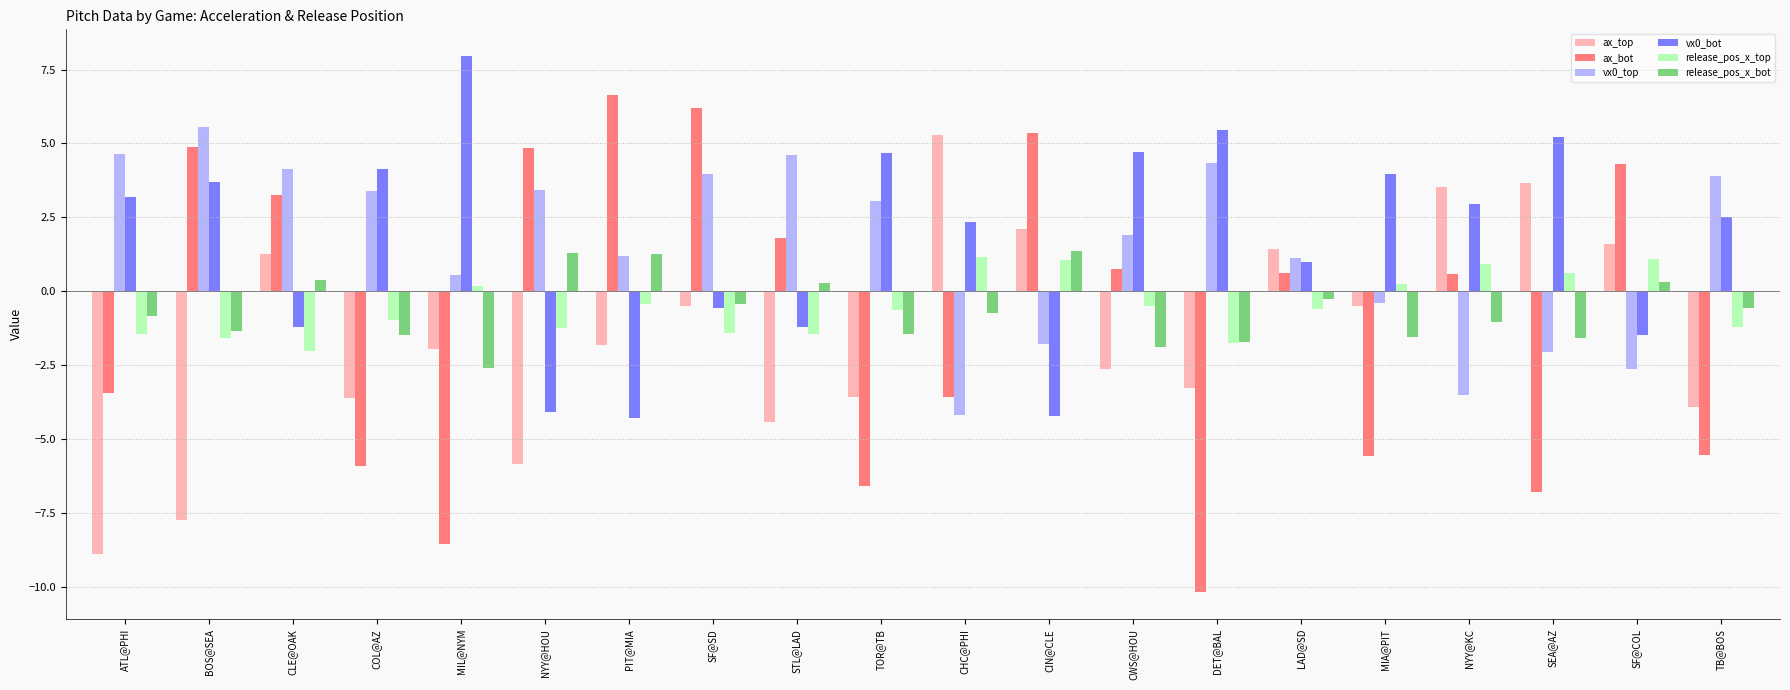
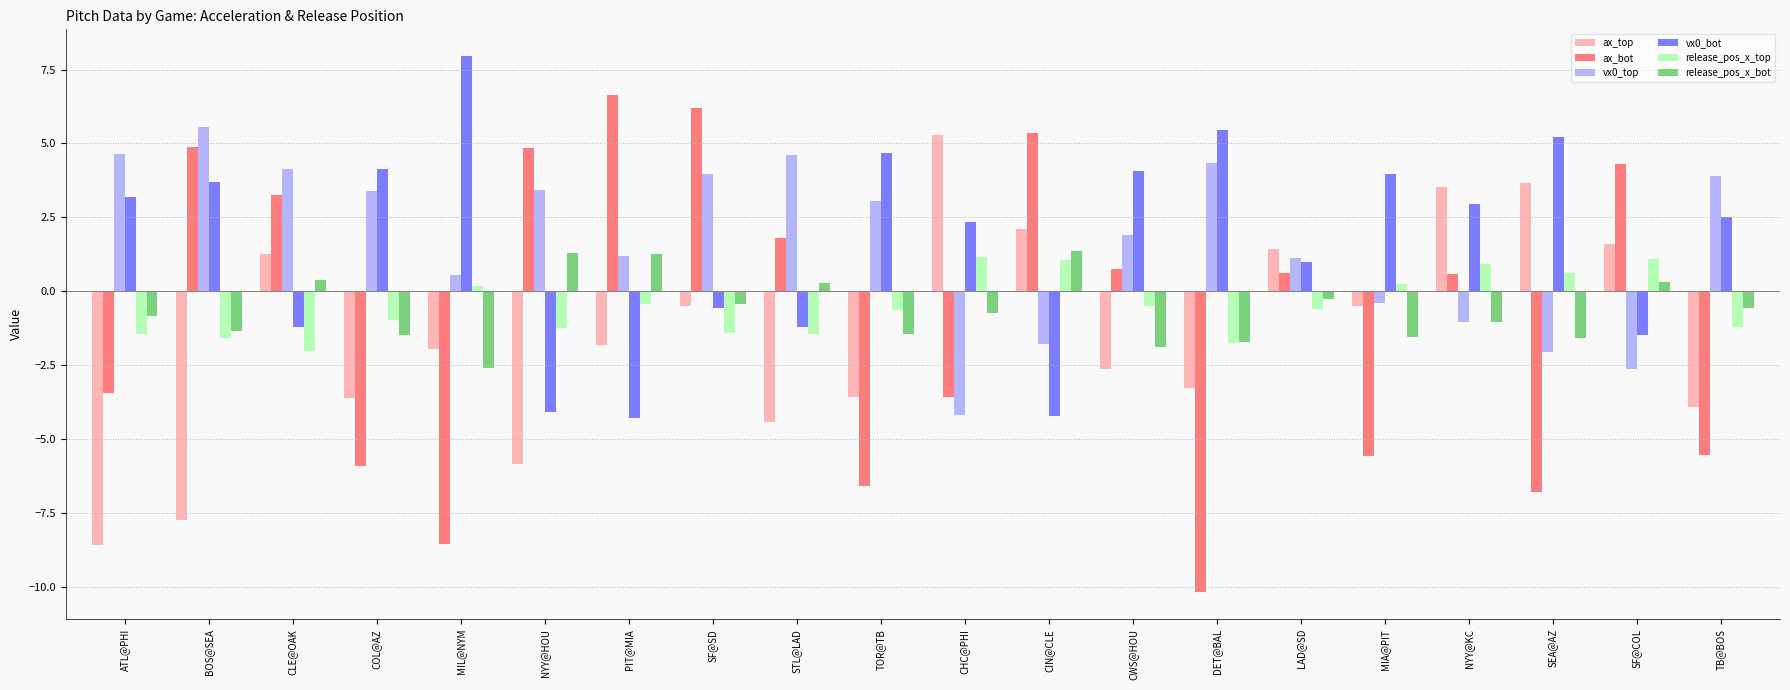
  {
    "ax_top": {
-     "ATL@PHI": -8.9,
+     "ATL@PHI": -8.6,
      "BOS@SEA": -7.8,
      "CLE@OAK": 1.2,
      "COL@AZ": -3.6,
      "MIL@NYM": -1.9,
      "NYY@HOU": -5.8,
      "PIT@MIA": -1.8,
      "SF@SD": -0.5,
      "STL@LAD": -4.4,
      "TOR@TB": -3.6,
      "CHC@PHI": 5.3,
      "CIN@CLE": 2.1,
      "CWS@HOU": -2.6,
      "DET@BAL": -3.3,
      "LAD@SD": 1.4,
      "MIA@PIT": -0.5,
      "NYY@KC": 3.5,
      "SEA@AZ": 3.7,
      "SF@COL": 1.6,
      "TB@BOS": -3.9
    },
    "ax_bot": {
      "ATL@PHI": -3.5,
      "BOS@SEA": 4.9,
      "CLE@OAK": 3.2,
      "COL@AZ": -5.9,
      "MIL@NYM": -8.5,
      "NYY@HOU": 4.8,
      "PIT@MIA": 6.6,
      "SF@SD": 6.2,
      "STL@LAD": 1.8,
      "TOR@TB": -6.6,
      "CHC@PHI": -3.6,
      "CIN@CLE": 5.4,
      "CWS@HOU": 0.8,
      "DET@BAL": -10.2,
      "LAD@SD": 0.6,
      "MIA@PIT": -5.6,
      "NYY@KC": 0.6,
      "SEA@AZ": -6.8,
      "SF@COL": 4.3,
      "TB@BOS": -5.5
    },
    "vx0_top": {
      "ATL@PHI": 4.7,
      "BOS@SEA": 5.6,
      "CLE@OAK": 4.1,
      "COL@AZ": 3.4,
      "MIL@NYM": 0.6,
      "NYY@HOU": 3.4,
      "PIT@MIA": 1.2,
      "SF@SD": 4.0,
      "STL@LAD": 4.6,
      "TOR@TB": 3.0,
      "CHC@PHI": -4.2,
      "CIN@CLE": -1.8,
      "CWS@HOU": 1.9,
      "DET@BAL": 4.3,
      "LAD@SD": 1.1,
      "MIA@PIT": -0.4,
-     "NYY@KC": -3.5,
+     "NYY@KC": -1.1,
      "SEA@AZ": -2.1,
      "SF@COL": -2.6,
      "TB@BOS": 3.9
    },
    "vx0_bot": {
      "ATL@PHI": 3.2,
      "BOS@SEA": 3.7,
      "CLE@OAK": -1.2,
      "COL@AZ": 4.1,
      "MIL@NYM": 8.0,
      "NYY@HOU": -4.1,
      "PIT@MIA": -4.3,
      "SF@SD": -0.6,
      "STL@LAD": -1.2,
      "TOR@TB": 4.7,
      "CHC@PHI": 2.3,
      "CIN@CLE": -4.2,
-     "CWS@HOU": 4.7,
+     "CWS@HOU": 4.1,
      "DET@BAL": 5.5,
      "LAD@SD": 1.0,
      "MIA@PIT": 4.0,
      "NYY@KC": 3.0,
      "SEA@AZ": 5.2,
      "SF@COL": -1.5,
      "TB@BOS": 2.5
    },
    "release_pos_x_top": {
      "ATL@PHI": -1.5,
      "BOS@SEA": -1.6,
      "CLE@OAK": -2.0,
      "COL@AZ": -1.0,
      "MIL@NYM": 0.2,
      "NYY@HOU": -1.2,
      "PIT@MIA": -0.4,
      "SF@SD": -1.4,
      "STL@LAD": -1.4,
      "TOR@TB": -0.7,
      "CHC@PHI": 1.2,
      "CIN@CLE": 1.0,
      "CWS@HOU": -0.5,
      "DET@BAL": -1.8,
      "LAD@SD": -0.6,
      "MIA@PIT": 0.3,
      "NYY@KC": 0.9,
      "SEA@AZ": 0.6,
      "SF@COL": 1.1,
      "TB@BOS": -1.2
    },
    "release_pos_x_bot": {
      "ATL@PHI": -0.8,
      "BOS@SEA": -1.3,
      "CLE@OAK": 0.4,
      "COL@AZ": -1.5,
      "MIL@NYM": -2.6,
      "NYY@HOU": 1.3,
      "PIT@MIA": 1.3,
      "SF@SD": -0.4,
      "STL@LAD": 0.3,
      "TOR@TB": -1.5,
      "CHC@PHI": -0.7,
      "CIN@CLE": 1.4,
      "CWS@HOU": -1.9,
      "DET@BAL": -1.7,
      "LAD@SD": -0.3,
      "MIA@PIT": -1.5,
      "NYY@KC": -1.0,
      "SEA@AZ": -1.6,
      "SF@COL": 0.3,
      "TB@BOS": -0.6
    }
  }
